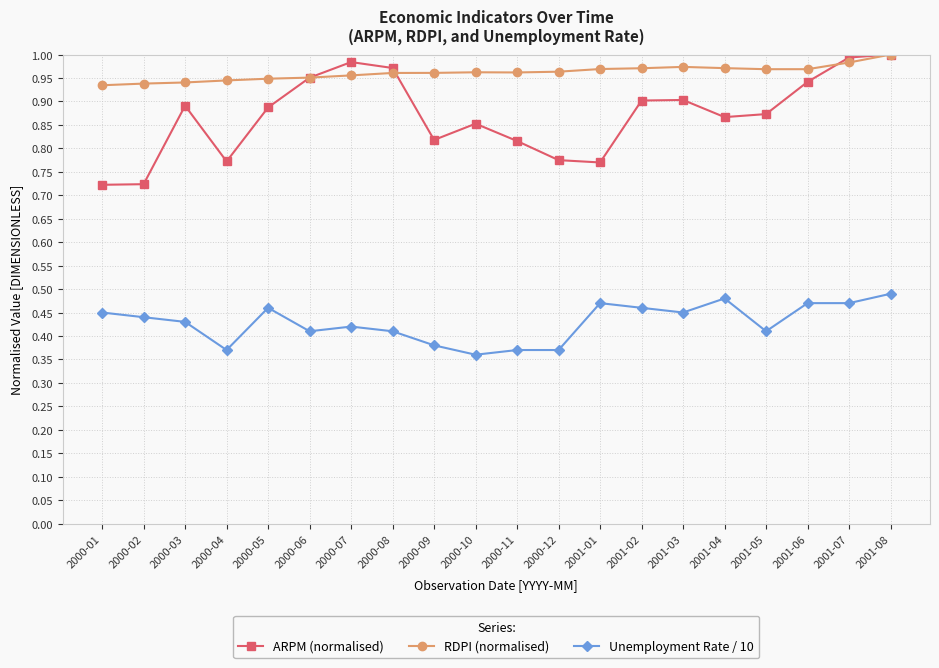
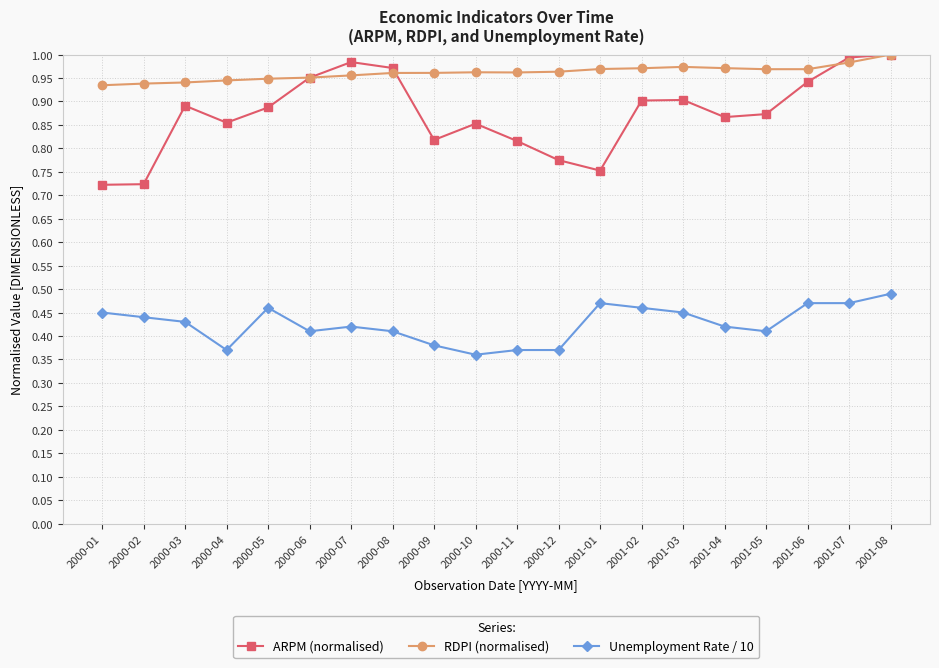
  {
    "ARPM (normalised)": {
      "2000-01": 0.72,
      "2000-02": 0.72,
      "2000-03": 0.89,
-     "2000-04": 0.77,
+     "2000-04": 0.85,
      "2000-05": 0.89,
      "2000-07": 0.98,
      "2000-08": 0.97,
      "2000-09": 0.82,
      "2000-10": 0.85,
      "2000-11": 0.82,
      "2000-12": 0.77,
-     "2001-01": 0.77,
+     "2001-01": 0.75,
      "2001-02": 0.90,
      "2001-03": 0.90,
      "2001-04": 0.87,
      "2001-05": 0.87,
      "2001-06": 0.94,
      "2001-07": 0.99
    },
    "RDPI (normalised)": {
      "2000-01": 0.93,
      "2000-02": 0.94,
      "2000-03": 0.94,
      "2000-04": 0.94,
      "2000-05": 0.95,
      "2000-07": 0.96,
      "2000-08": 0.96,
      "2000-09": 0.96,
      "2000-10": 0.96,
      "2000-11": 0.96,
      "2000-12": 0.96,
      "2001-01": 0.97,
      "2001-02": 0.97,
      "2001-03": 0.97,
      "2001-04": 0.97,
      "2001-05": 0.97,
      "2001-06": 0.97,
      "2001-07": 0.98
    },
    "Unemployment Rate / 10": {
      "2000-01": 0.45,
      "2000-02": 0.44,
      "2000-03": 0.43,
      "2000-04": 0.37,
      "2000-05": 0.46,
      "2000-06": 0.41,
      "2000-07": 0.42,
      "2000-08": 0.41,
      "2000-09": 0.38,
      "2000-10": 0.36,
      "2000-11": 0.37,
      "2000-12": 0.37,
      "2001-01": 0.47,
      "2001-02": 0.46,
      "2001-03": 0.45,
-     "2001-04": 0.48,
+     "2001-04": 0.42,
      "2001-05": 0.41,
      "2001-06": 0.47,
      "2001-07": 0.47,
      "2001-08": 0.49
    }
  }
